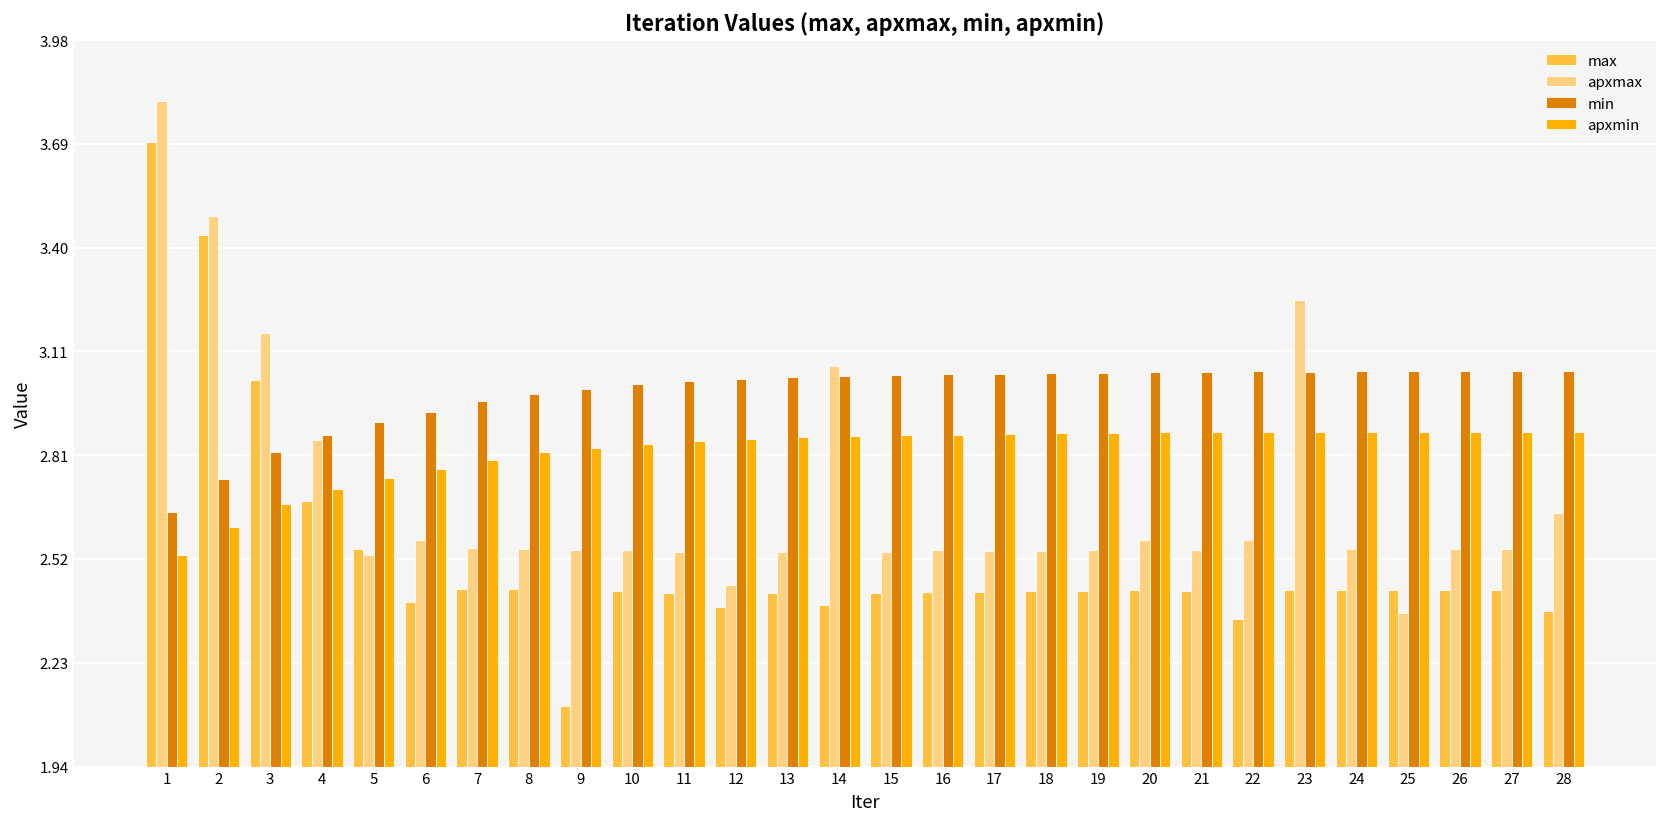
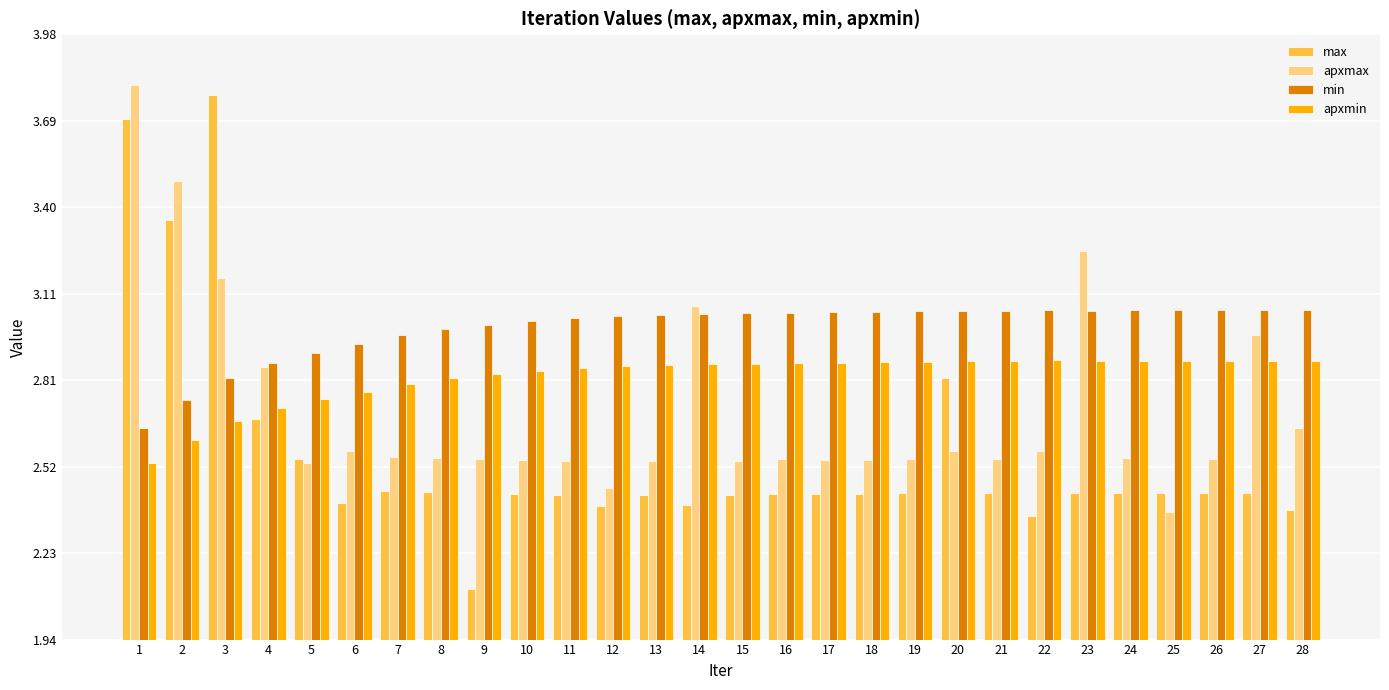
  {
    "max": {
      "1": 3.69,
-     "2": 3.43,
-     "3": 3.03,
+     "2": 3.35,
+     "3": 3.78,
      "4": 2.69,
      "5": 2.55,
      "6": 2.40,
      "7": 2.44,
      "8": 2.44,
      "9": 2.11,
      "10": 2.43,
      "11": 2.43,
      "12": 2.39,
      "13": 2.43,
      "14": 2.39,
      "15": 2.43,
      "16": 2.43,
      "17": 2.43,
      "18": 2.43,
      "19": 2.43,
-     "20": 2.44,
+     "20": 2.82,
      "21": 2.43,
      "22": 2.36,
      "23": 2.43,
      "24": 2.44,
      "25": 2.44,
      "26": 2.44,
      "27": 2.44,
      "28": 2.38
    },
    "apxmax": {
      "1": 3.81,
      "2": 3.49,
      "3": 3.16,
      "4": 2.86,
      "5": 2.54,
      "6": 2.58,
      "7": 2.55,
      "8": 2.55,
      "9": 2.55,
      "10": 2.55,
      "11": 2.54,
      "12": 2.45,
      "13": 2.54,
      "14": 3.07,
      "15": 2.54,
      "16": 2.55,
      "17": 2.55,
      "18": 2.55,
      "19": 2.55,
      "20": 2.58,
      "21": 2.55,
      "22": 2.58,
      "23": 3.25,
      "24": 2.55,
      "25": 2.37,
      "26": 2.55,
-     "27": 2.55,
+     "27": 2.97,
      "28": 2.65
    }
  }
